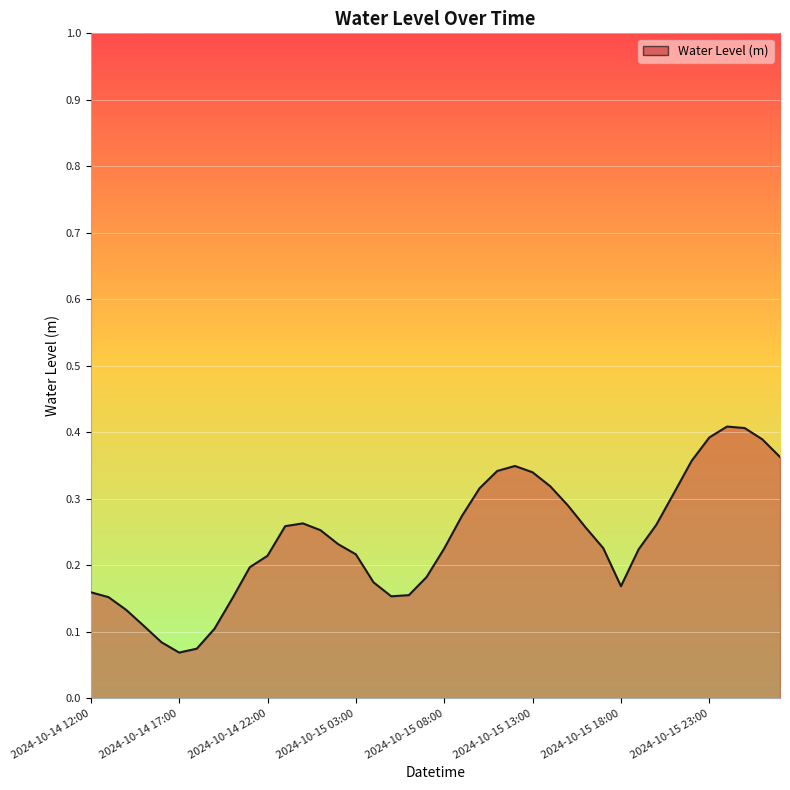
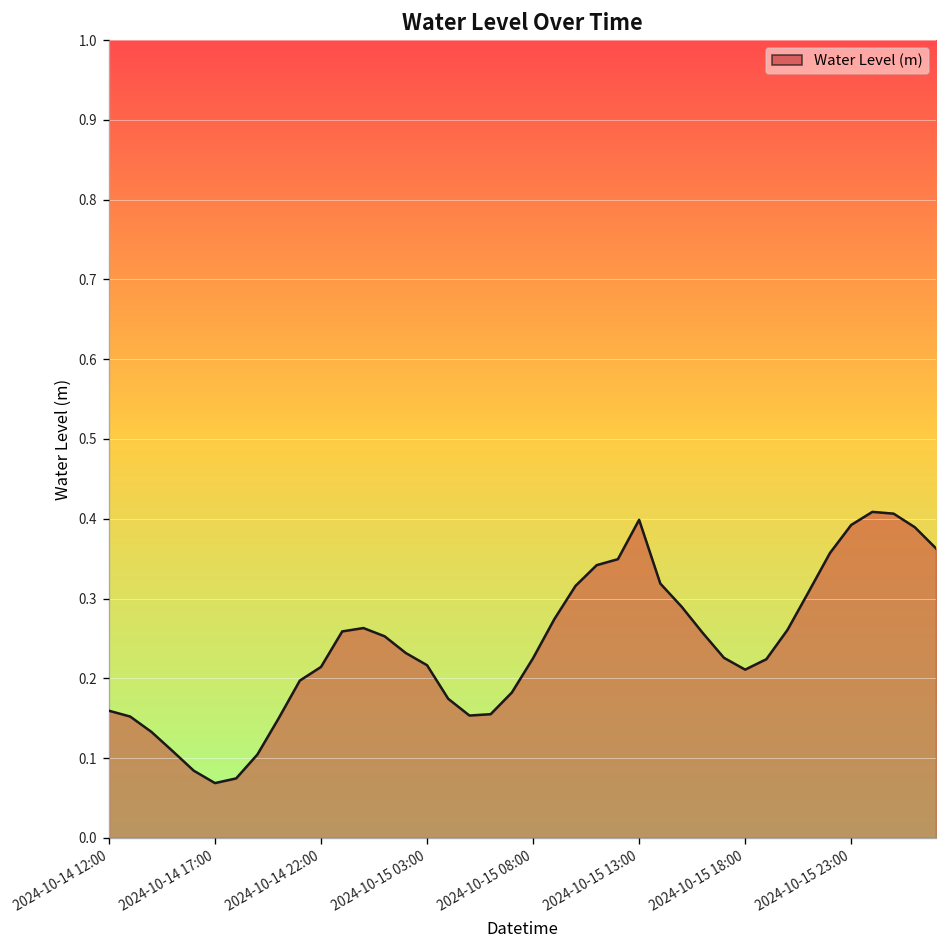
  {
    "2024-10-14 12:00": 0.16,
    "2024-10-14 17:00": 0.07,
    "2024-10-14 22:00": 0.21,
    "2024-10-15 03:00": 0.22,
    "2024-10-15 08:00": 0.23,
-   "2024-10-15 13:00": 0.34,
-   "2024-10-15 18:00": 0.17,
+   "2024-10-15 13:00": 0.40,
+   "2024-10-15 18:00": 0.21,
    "2024-10-15 23:00": 0.39
  }
